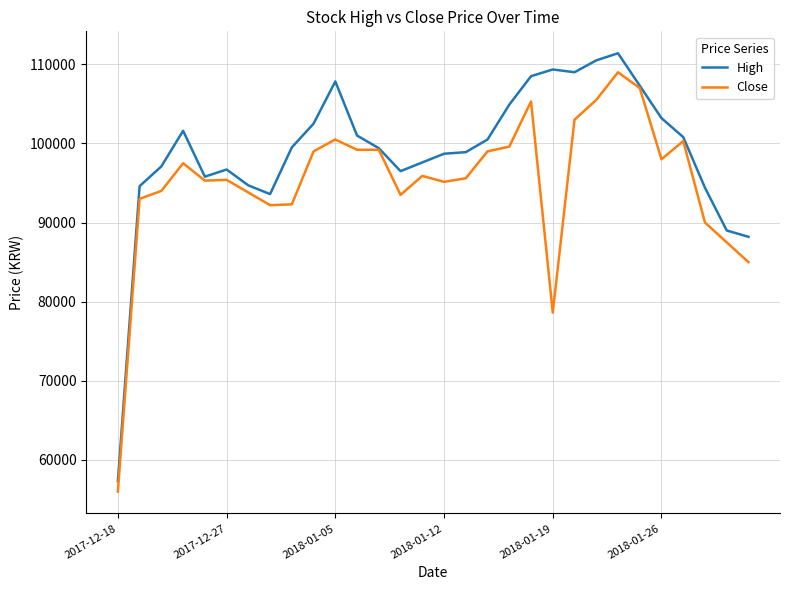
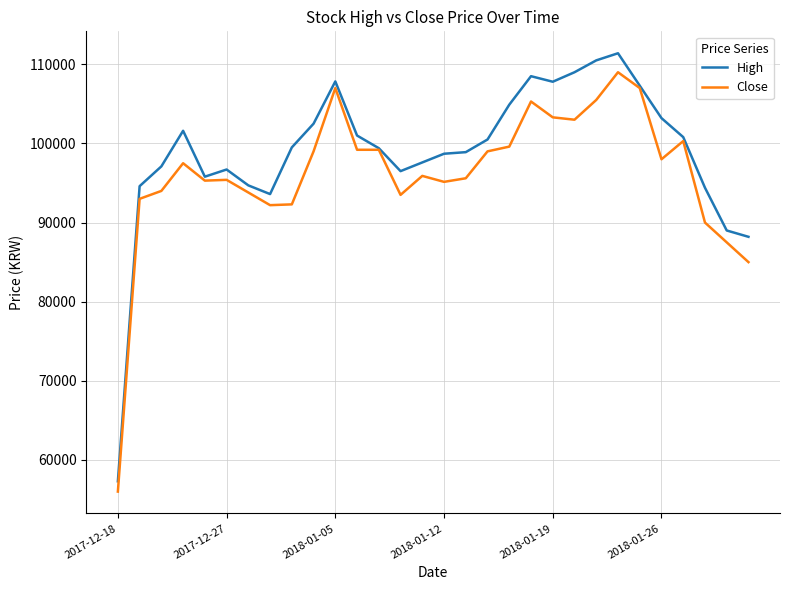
  {
    "High": {
      "2017-12-18": 57000,
      "2017-12-27": 97000,
      "2018-01-05": 108000,
      "2018-01-12": 99000,
-     "2018-01-19": 109000,
+     "2018-01-19": 108000,
      "2018-01-26": 103000
    },
    "Close": {
      "2017-12-18": 56000,
      "2017-12-27": 95000,
-     "2018-01-05": 101000,
+     "2018-01-05": 107000,
      "2018-01-12": 95000,
-     "2018-01-19": 79000,
+     "2018-01-19": 103000,
      "2018-01-26": 98000
    }
  }
